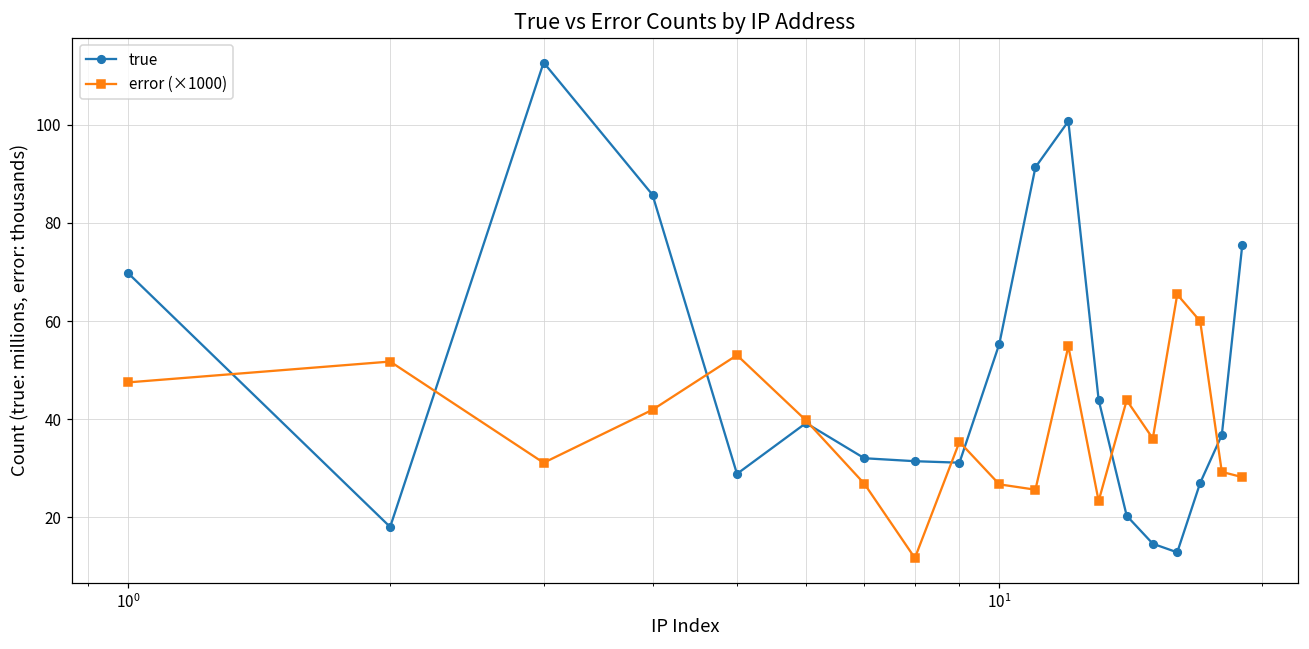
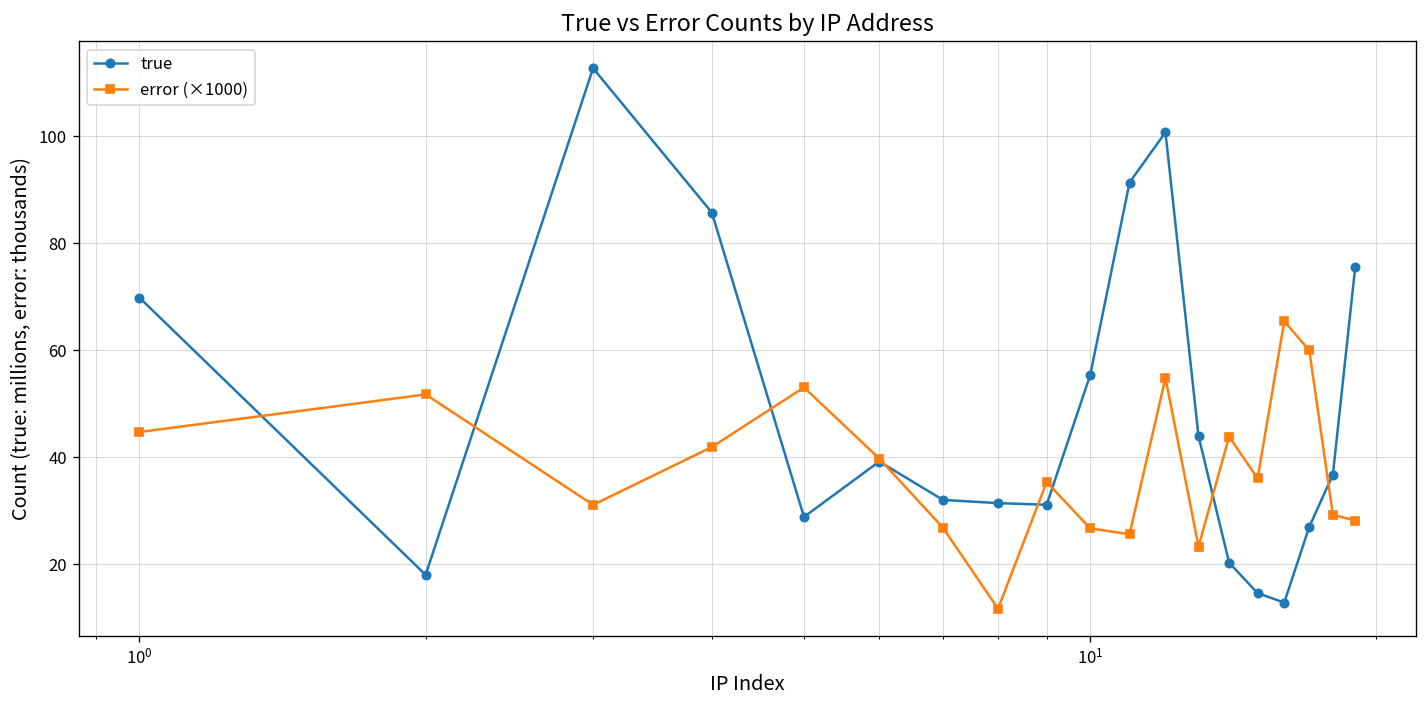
  {
    "true": {
      "10^0": 70,
      "10^1": 55
    },
    "error (×1000)": {
-     "10^0": 47,
+     "10^0": 45,
      "10^1": 27
    }
  }
